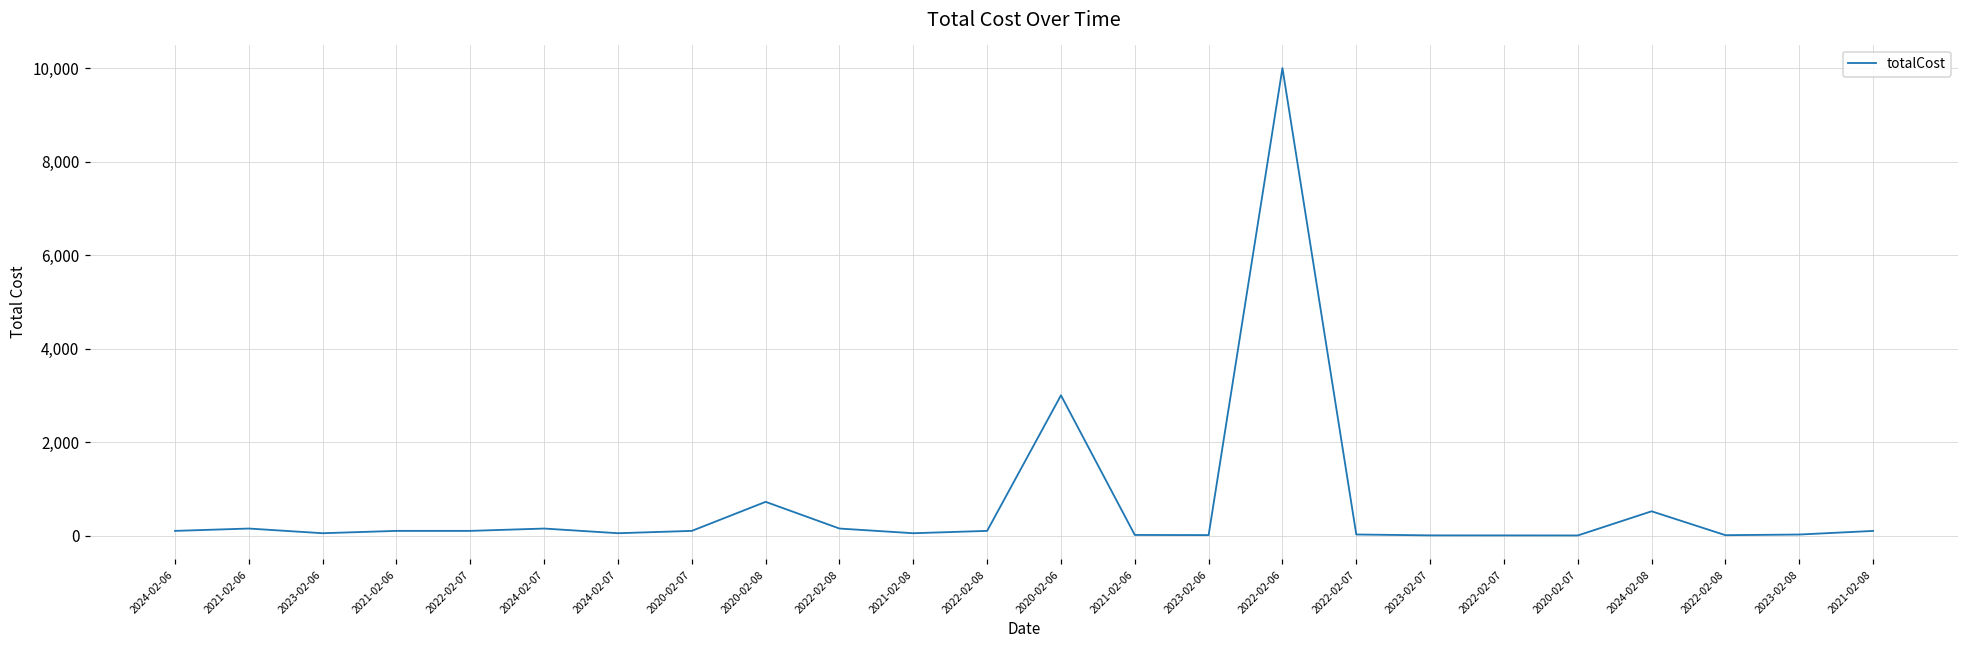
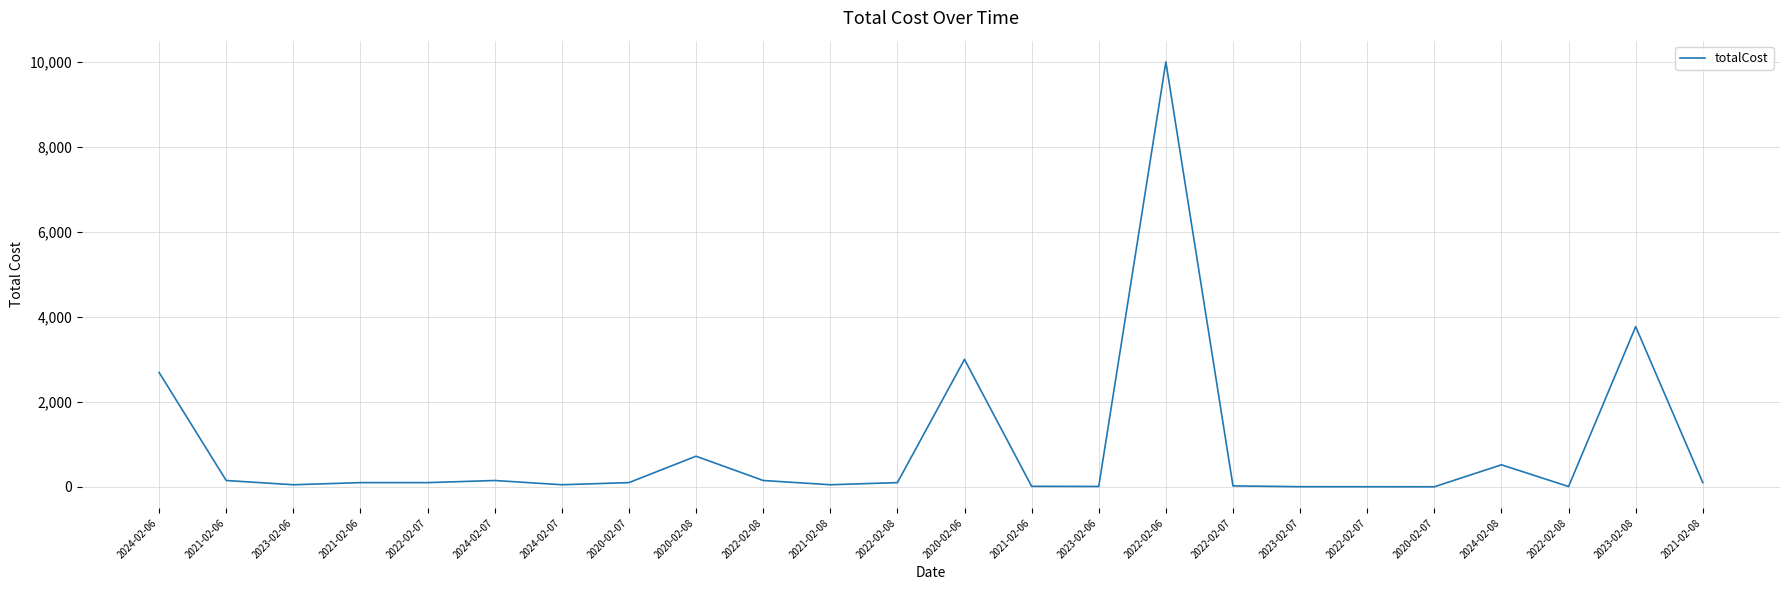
  {
-   "2024-02-06": "100",
+   "2024-02-06": "2,700",
    "2020-02-08": "700",
    "2020-02-06": "3,000",
    "2022-02-06": "10,000",
    "2023-02-07": "0",
    "2024-02-08": "500",
-   "2023-02-08": "0"
+   "2023-02-08": "3,800"
  }
